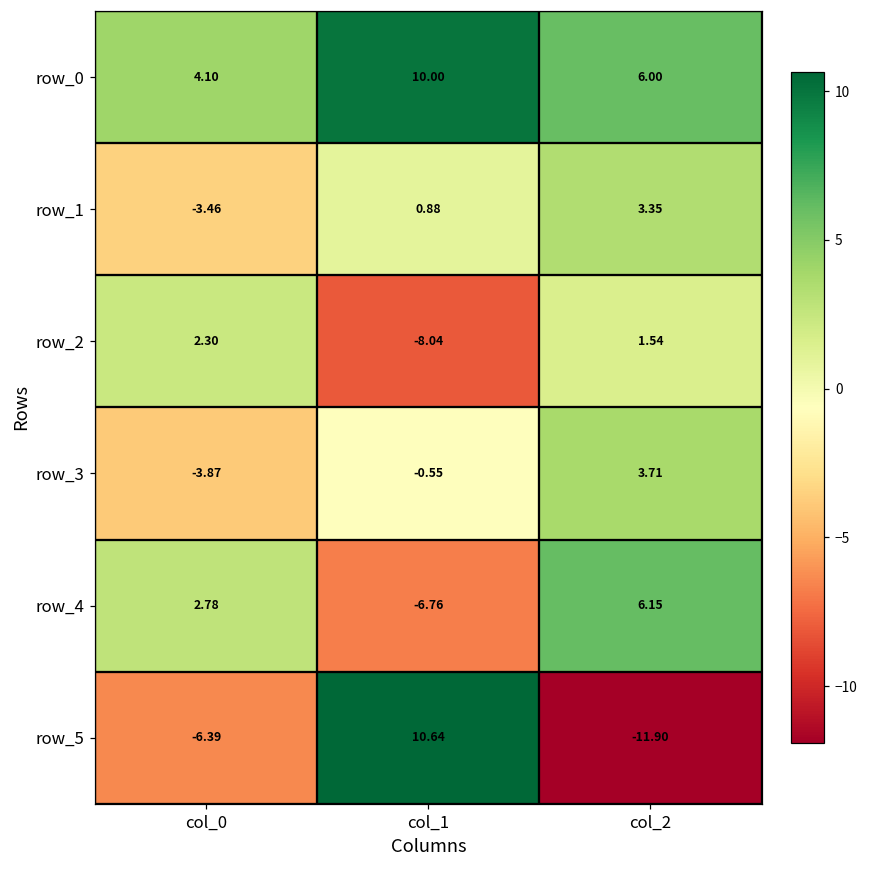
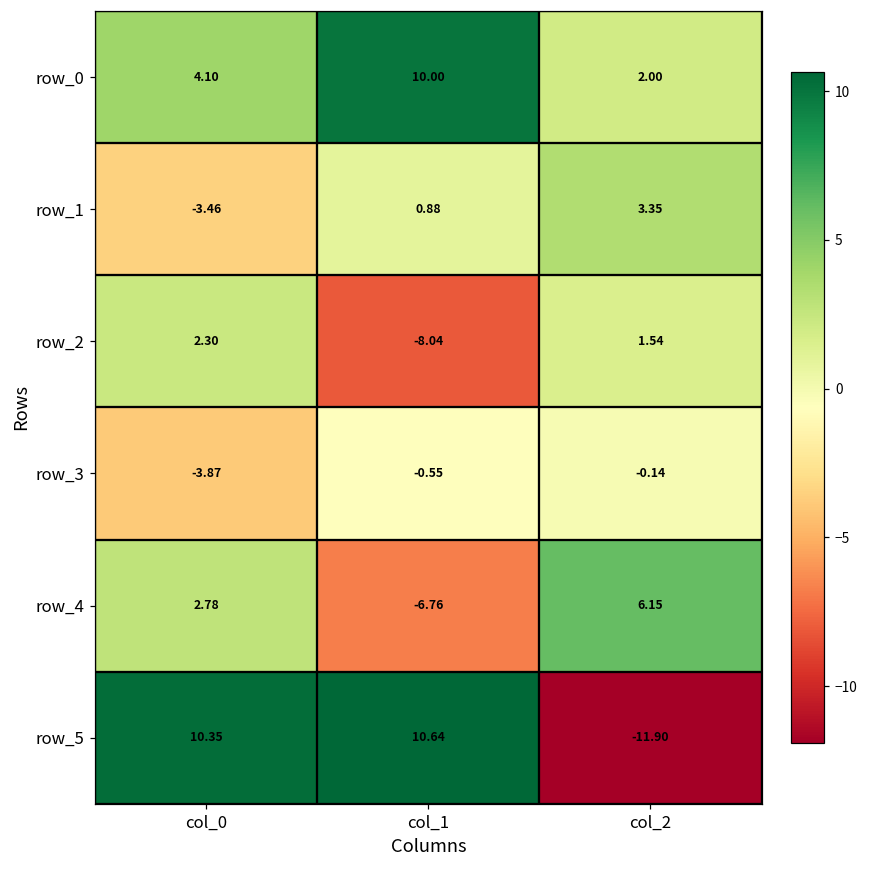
  {
    "row_0": {
      "col_0": 4.10,
      "col_1": 10.00,
-     "col_2": 6.00
+     "col_2": 2.00
    },
    "row_1": {
      "col_0": -3.46,
      "col_1": 0.88,
      "col_2": 3.35
    },
    "row_2": {
      "col_0": 2.30,
      "col_1": -8.04,
      "col_2": 1.54
    },
    "row_3": {
      "col_0": -3.87,
      "col_1": -0.55,
-     "col_2": 3.71
+     "col_2": -0.14
    },
    "row_4": {
      "col_0": 2.78,
      "col_1": -6.76,
      "col_2": 6.15
    },
    "row_5": {
-     "col_0": -6.39,
+     "col_0": 10.35,
      "col_1": 10.64,
      "col_2": -11.90
    }
  }
